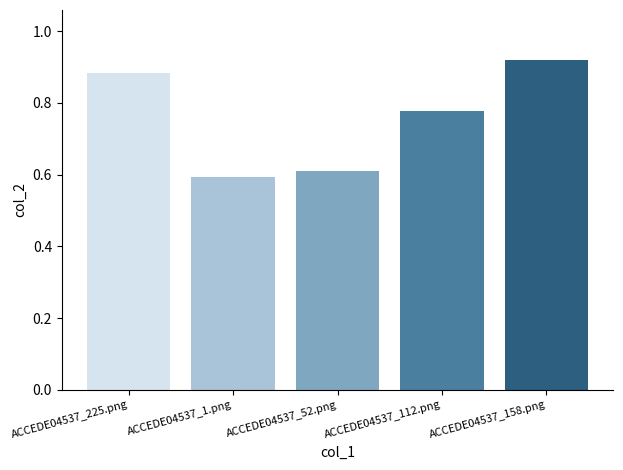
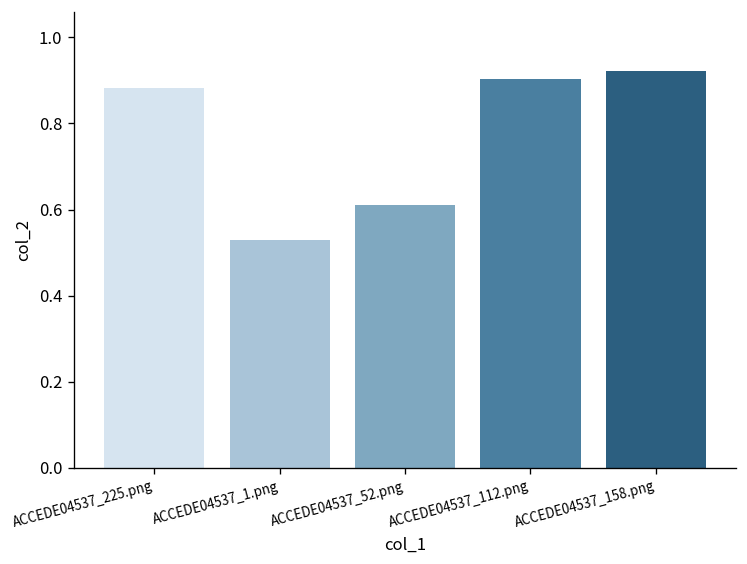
  {
    "ACCEDE04537_225.png": 0.88,
-   "ACCEDE04537_1.png": 0.59,
+   "ACCEDE04537_1.png": 0.53,
    "ACCEDE04537_52.png": 0.61,
-   "ACCEDE04537_112.png": 0.78,
+   "ACCEDE04537_112.png": 0.90,
    "ACCEDE04537_158.png": 0.92
  }
